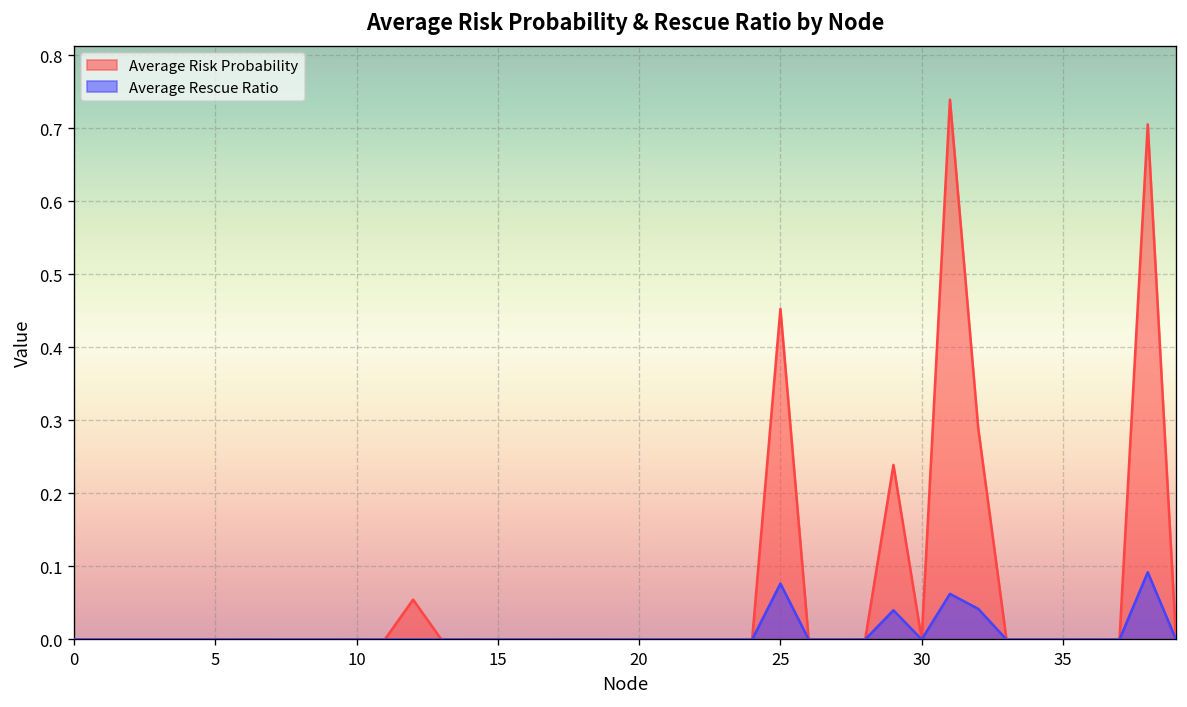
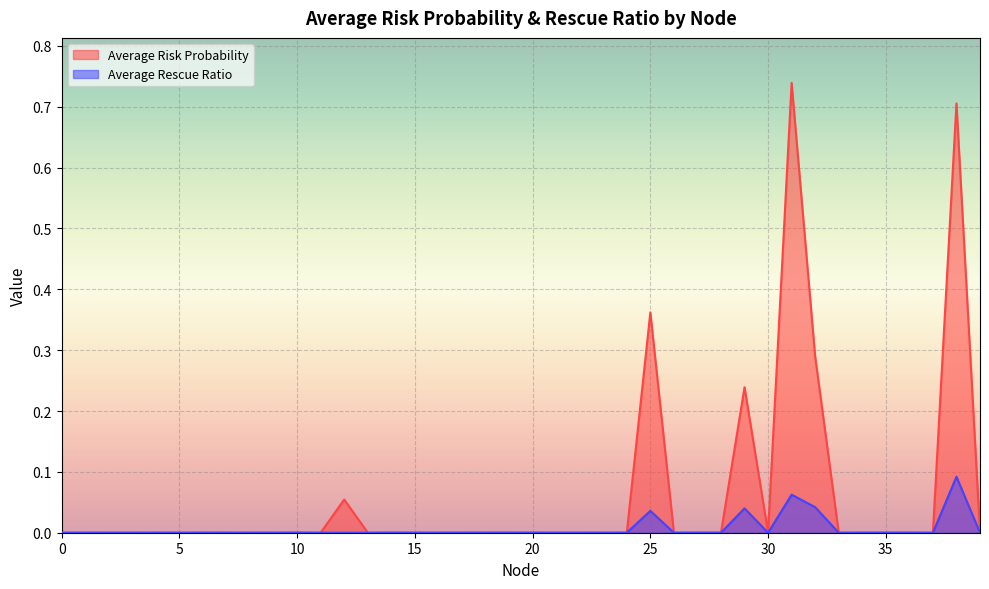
  {
    "Average Risk Probability": {
-     "25": 0.45
+     "25": 0.36
    },
    "Average Rescue Ratio": {
-     "25": 0.08
+     "25": 0.04
    }
  }
